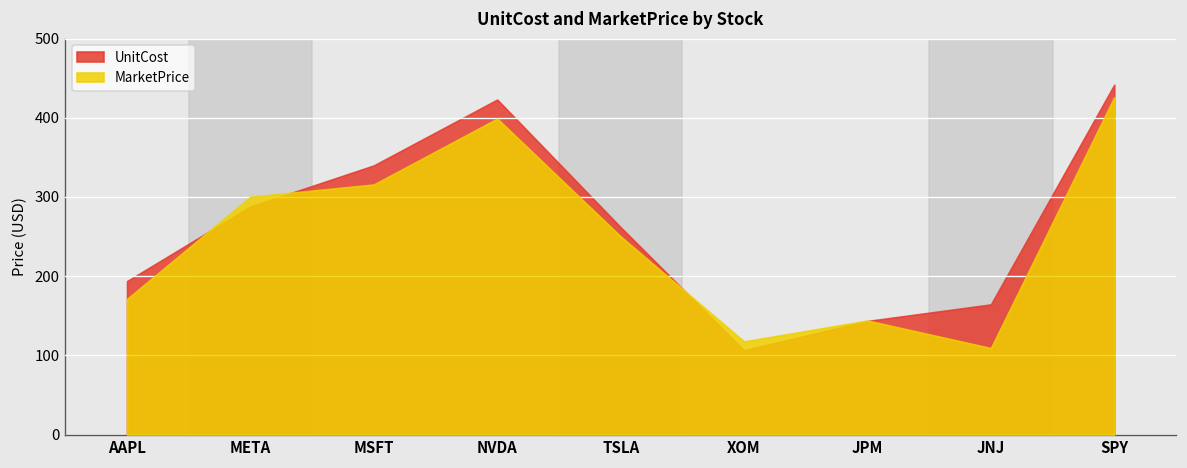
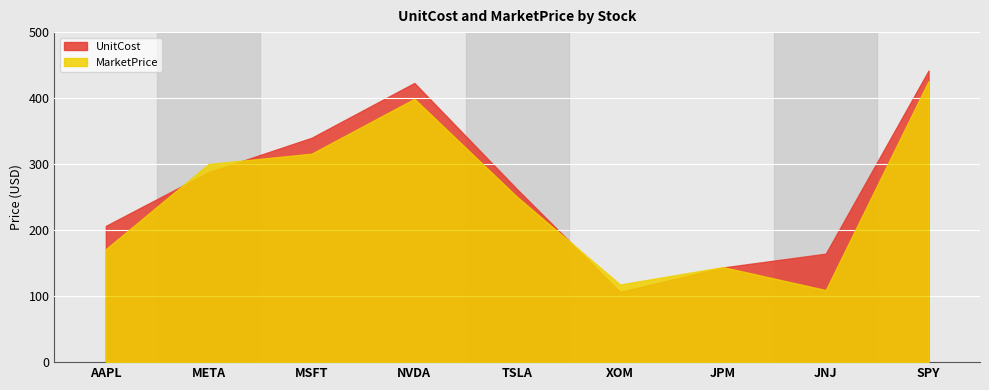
  {
    "UnitCost": {
-     "AAPL": 190,
+     "AAPL": 210,
      "META": 290,
      "MSFT": 340,
      "NVDA": 420,
      "TSLA": 260,
      "XOM": 110,
      "JNJ": 160,
      "SPY": 440
    },
    "MarketPrice": {
      "AAPL": 170,
      "META": 300,
      "MSFT": 320,
      "NVDA": 400,
      "TSLA": 250,
      "XOM": 120,
      "JNJ": 110,
      "SPY": 430
    }
  }
